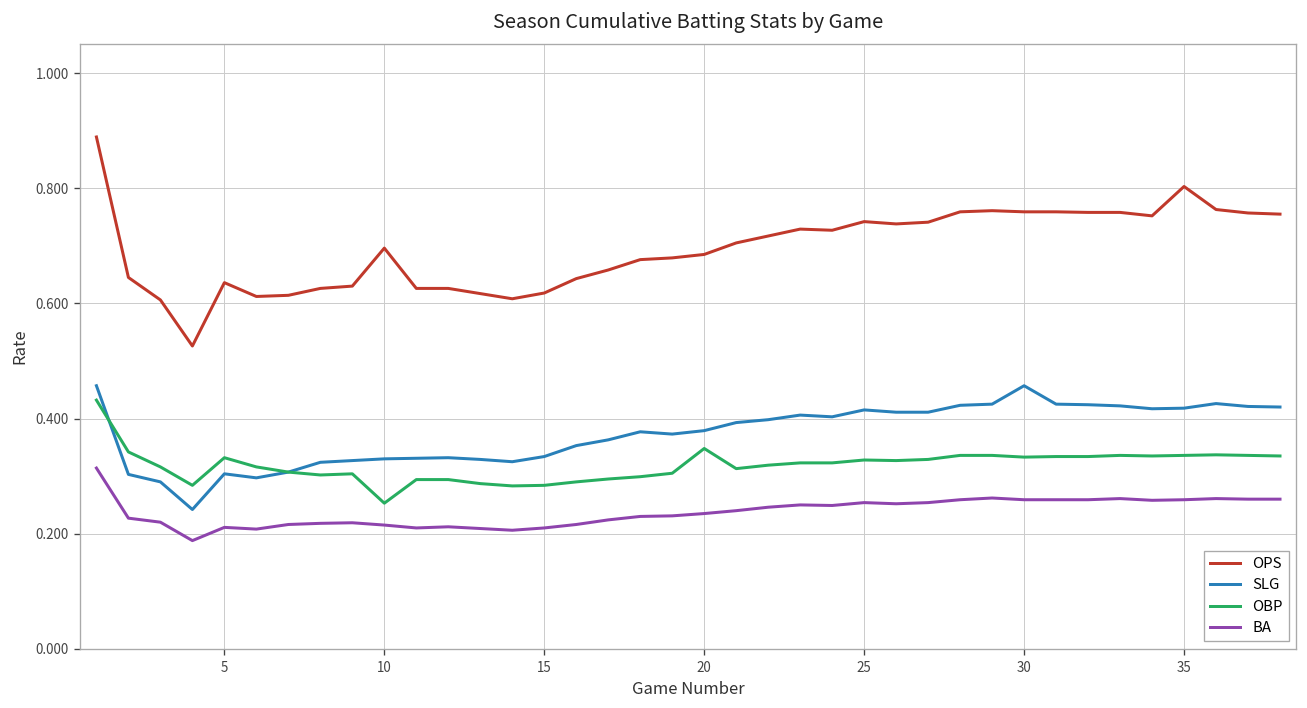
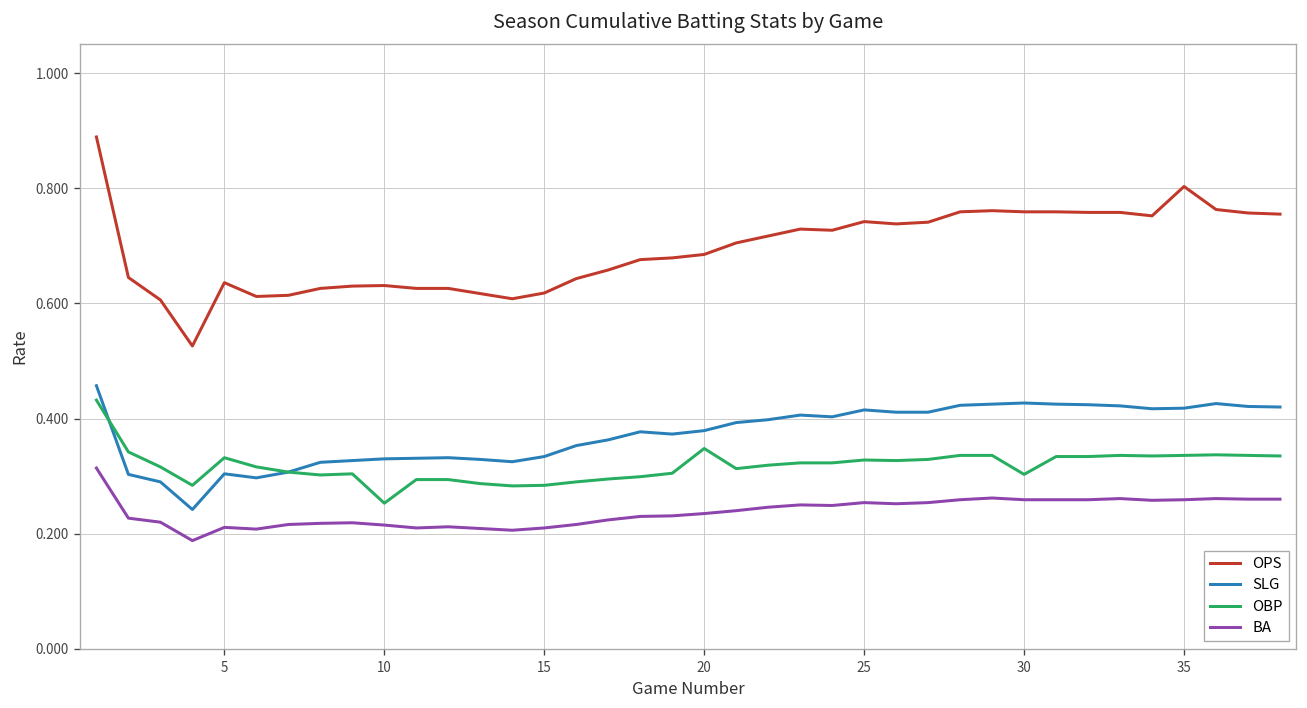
  {
    "OPS": {
      "5": 0.64,
-     "10": 0.70,
+     "10": 0.63,
      "15": 0.62,
      "20": 0.69,
      "25": 0.74,
      "30": 0.76,
      "35": 0.80
    },
    "SLG": {
      "5": 0.30,
      "10": 0.33,
      "15": 0.33,
      "20": 0.38,
      "25": 0.42,
-     "30": 0.46,
+     "30": 0.43,
      "35": 0.42
    },
    "OBP": {
      "5": 0.33,
      "10": 0.25,
      "15": 0.28,
      "20": 0.35,
      "25": 0.33,
-     "30": 0.33,
+     "30": 0.30,
      "35": 0.34
    },
    "BA": {
      "5": 0.21,
      "10": 0.22,
      "15": 0.21,
      "20": 0.24,
      "25": 0.25,
      "30": 0.26,
      "35": 0.26
    }
  }
